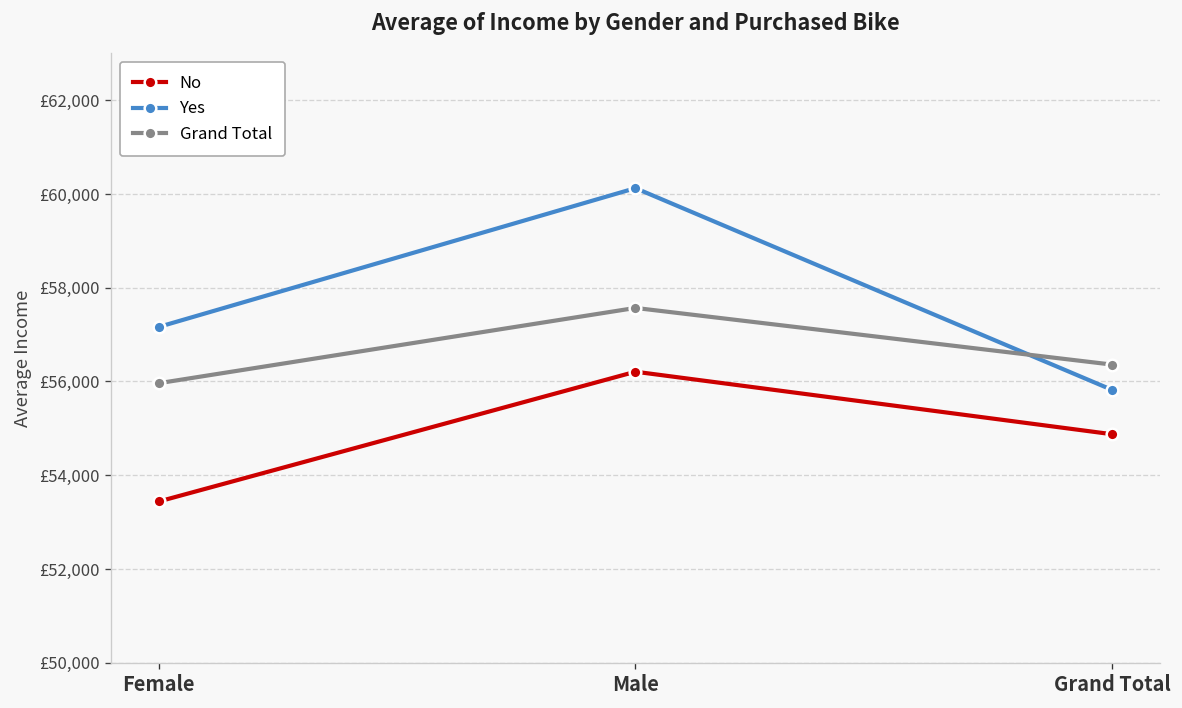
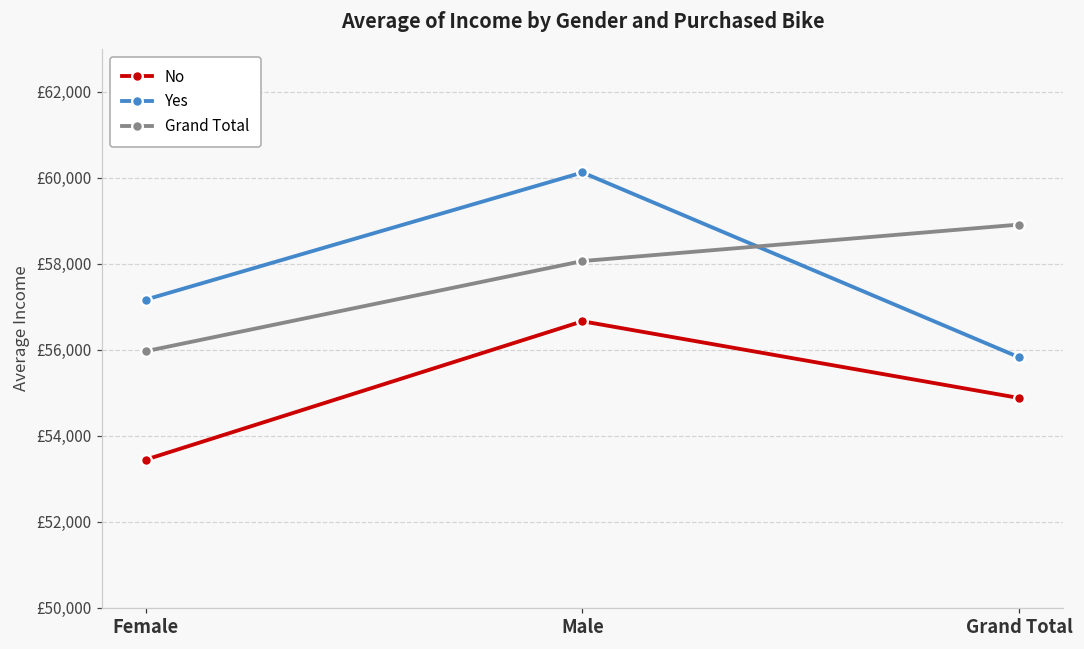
  {
    "No": {
      "Female": "£53,400",
-     "Male": "£56,200",
+     "Male": "£56,700",
      "Grand Total": "£54,900"
    },
    "Yes": {
      "Female": "£57,200",
      "Male": "£60,100",
      "Grand Total": "£55,800"
    },
    "Grand Total": {
      "Female": "£56,000",
-     "Male": "£57,600",
-     "Grand Total": "£56,400"
+     "Male": "£58,100",
+     "Grand Total": "£58,900"
    }
  }
